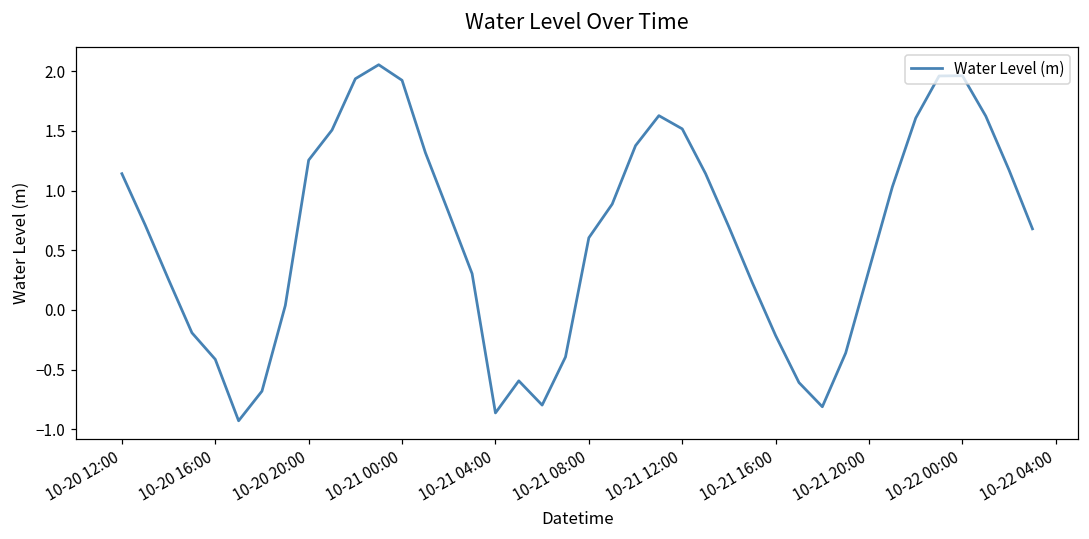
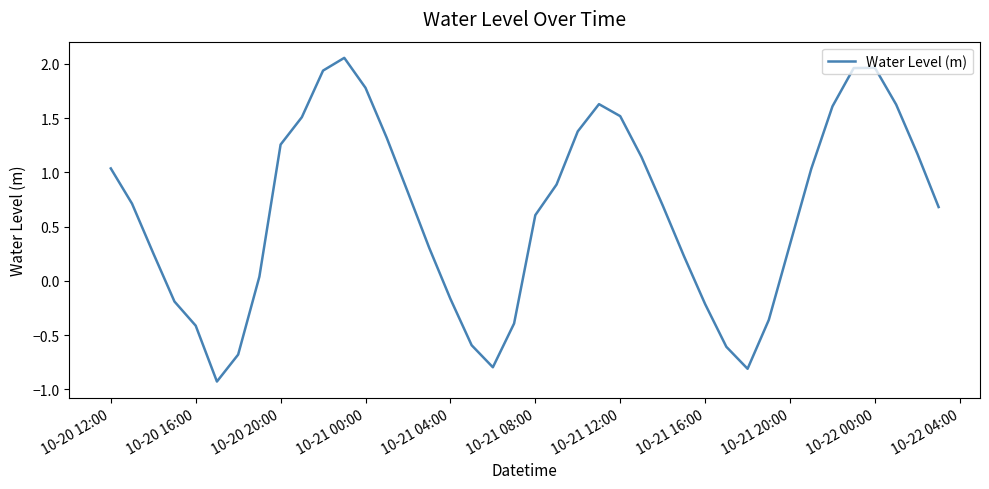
  {
-   "10-20 12:00": 1.14,
+   "10-20 12:00": 1.04,
    "10-20 16:00": -0.41,
    "10-20 20:00": 1.26,
-   "10-21 00:00": 1.92,
-   "10-21 04:00": -0.86,
+   "10-21 00:00": 1.78,
+   "10-21 04:00": -0.17,
    "10-21 08:00": 0.60,
    "10-21 12:00": 1.52,
    "10-21 16:00": -0.21,
    "10-21 20:00": 0.34
  }
